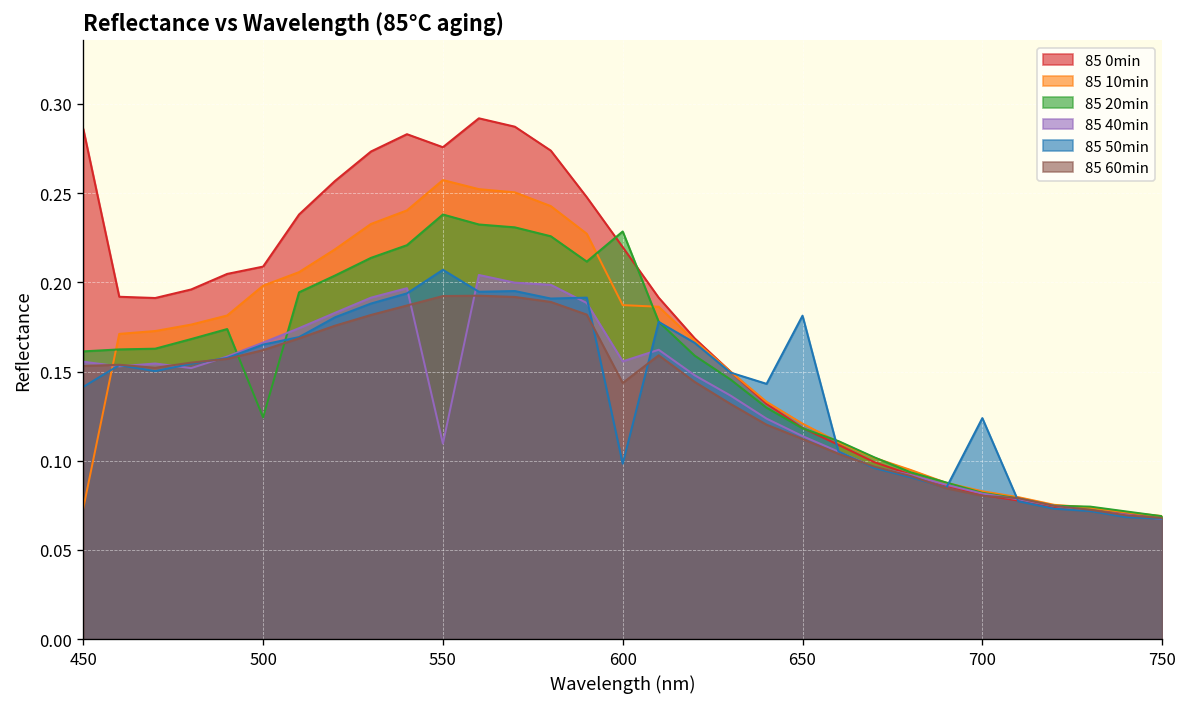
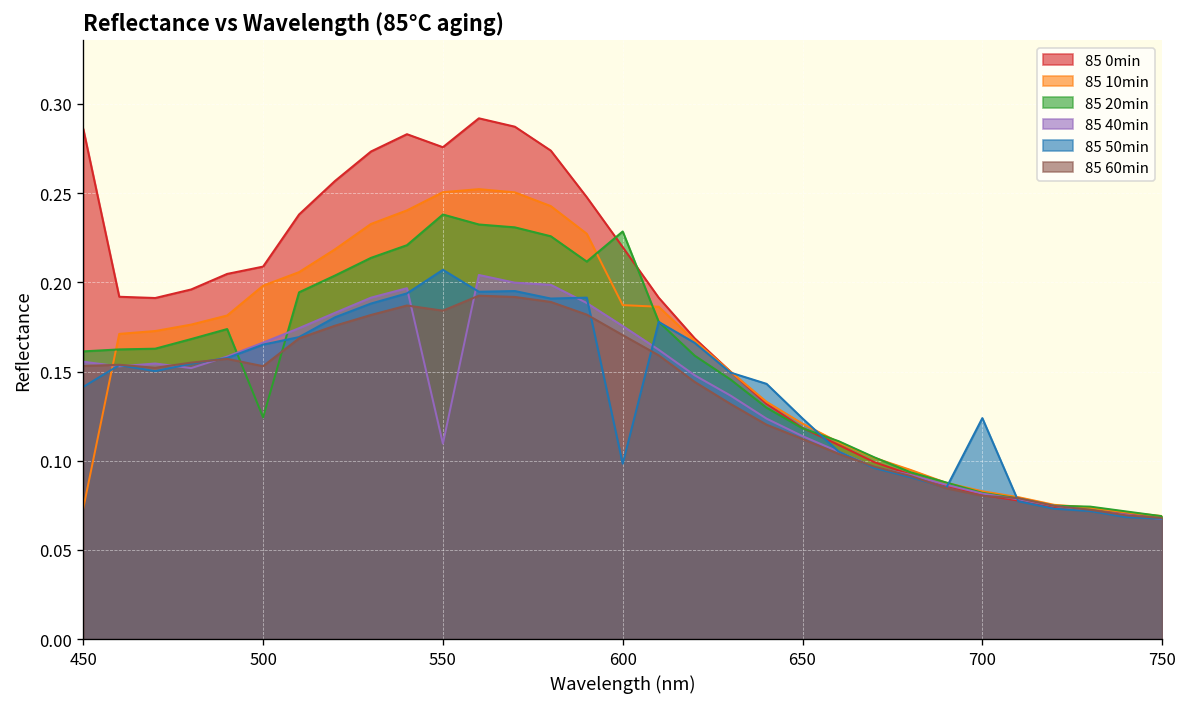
  {
    "85 0min": {
      "450": 0.286,
      "500": 0.209,
      "550": 0.276,
      "600": 0.220
    },
    "85 10min": {
      "450": 0.073,
      "500": 0.198,
-     "550": 0.257,
+     "550": 0.251,
      "600": 0.187,
      "650": 0.121
    },
    "85 20min": {
      "450": 0.161,
      "500": 0.124,
      "550": 0.238,
      "600": 0.229
    },
    "85 40min": {
      "450": 0.156,
      "550": 0.110,
-     "600": 0.156
+     "600": 0.176
    },
    "85 50min": {
      "450": 0.141,
      "550": 0.207,
      "600": 0.098,
-     "650": 0.181,
+     "650": 0.124,
      "700": 0.124
    },
    "85 60min": {
      "450": 0.153,
-     "500": 0.162,
-     "550": 0.192,
-     "600": 0.144
+     "500": 0.153,
+     "550": 0.184,
+     "600": 0.170
    }
  }
